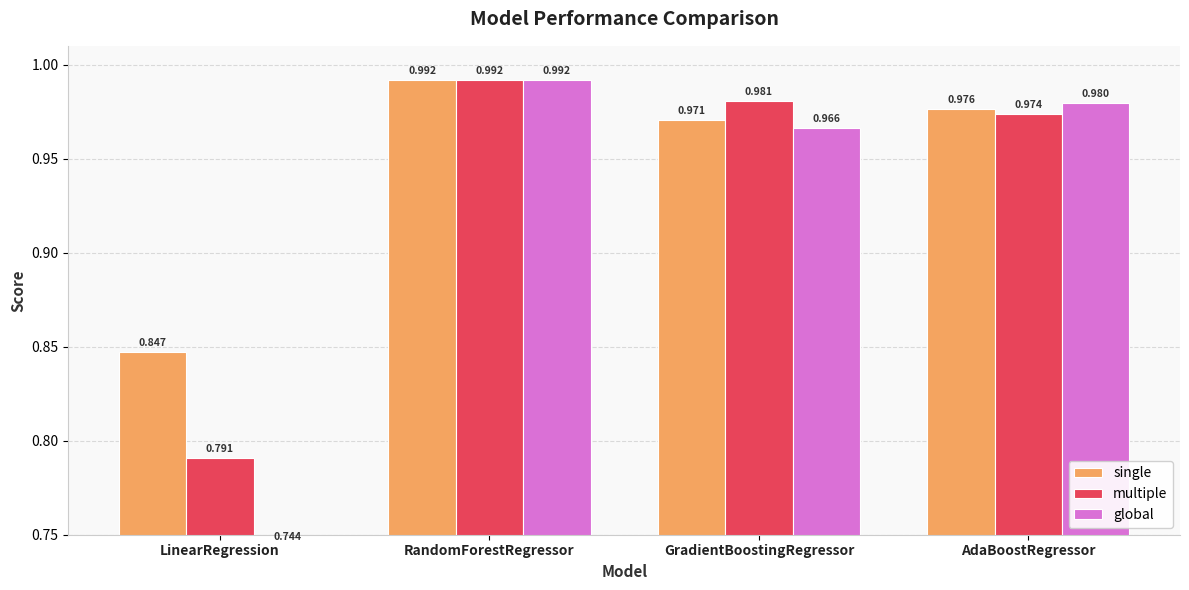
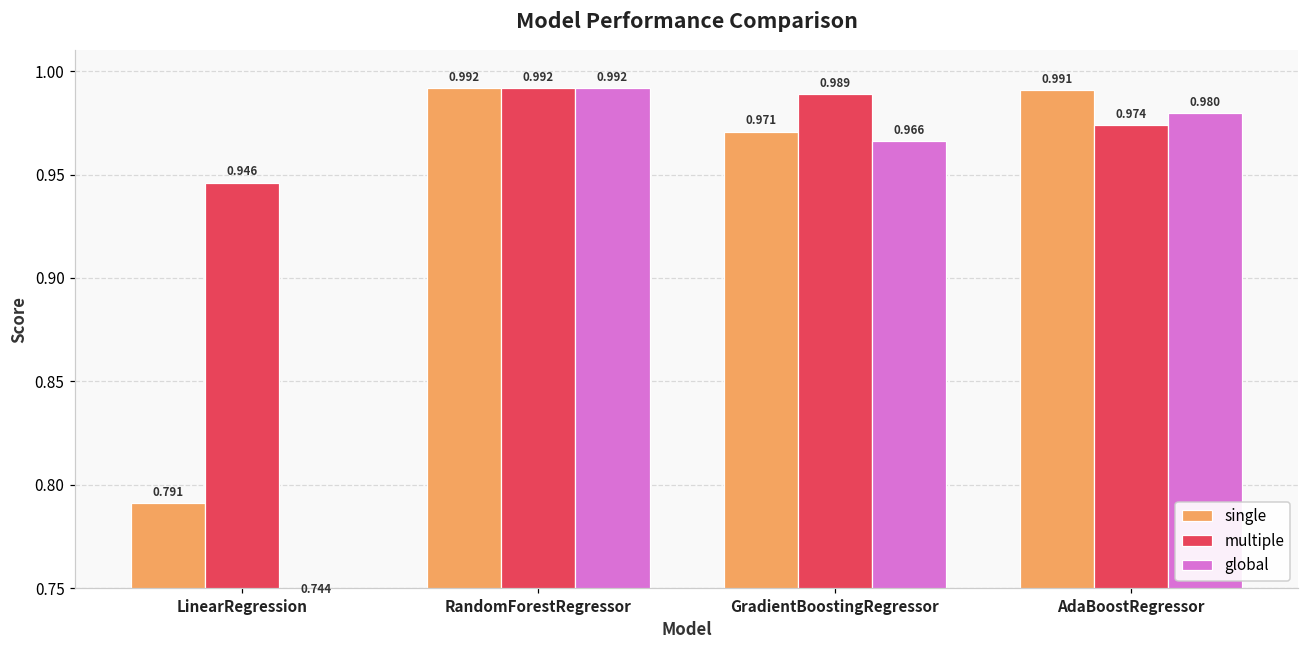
  {
    "single": {
-     "LinearRegression": 0.847,
+     "LinearRegression": 0.791,
      "RandomForestRegressor": 0.992,
      "GradientBoostingRegressor": 0.971,
-     "AdaBoostRegressor": 0.976
+     "AdaBoostRegressor": 0.991
    },
    "multiple": {
-     "LinearRegression": 0.791,
+     "LinearRegression": 0.946,
      "RandomForestRegressor": 0.992,
-     "GradientBoostingRegressor": 0.981,
+     "GradientBoostingRegressor": 0.989,
      "AdaBoostRegressor": 0.974
    },
    "global": {
      "RandomForestRegressor": 0.992,
      "GradientBoostingRegressor": 0.966,
      "AdaBoostRegressor": 0.980
    }
  }
